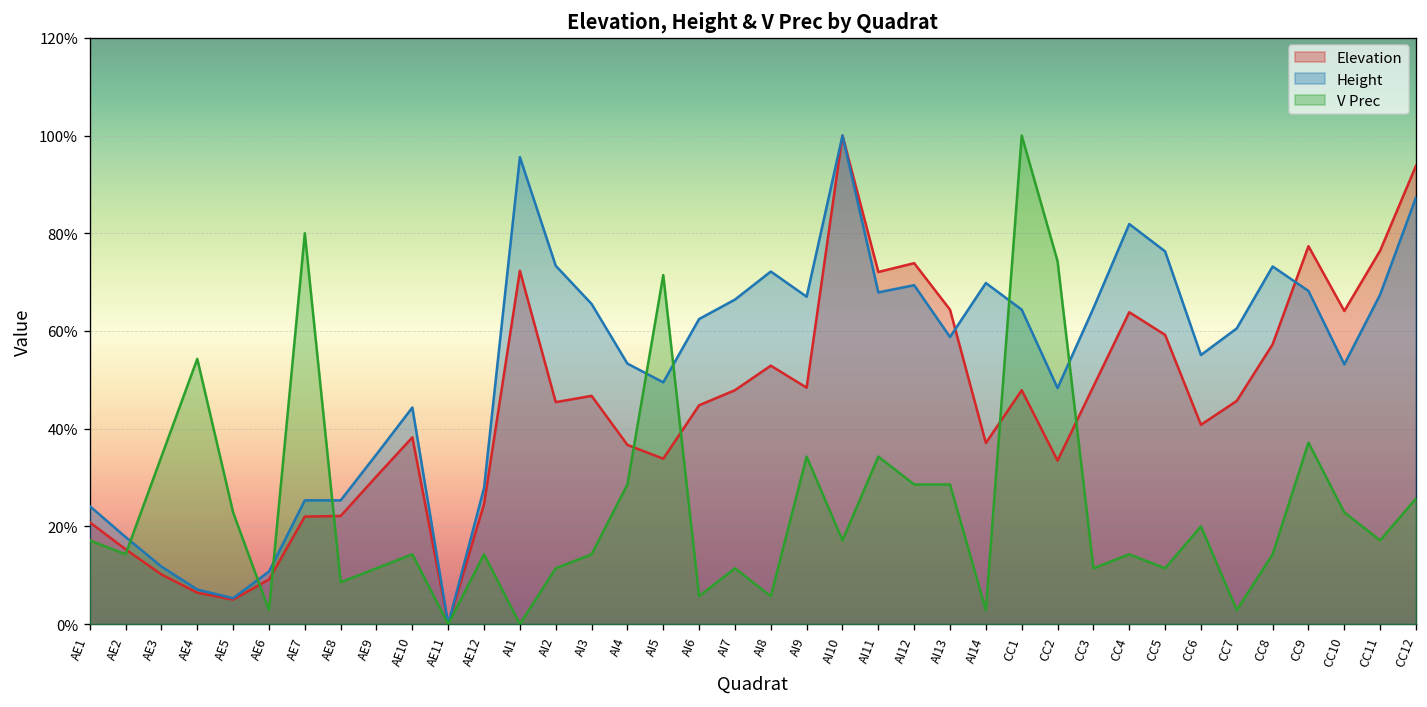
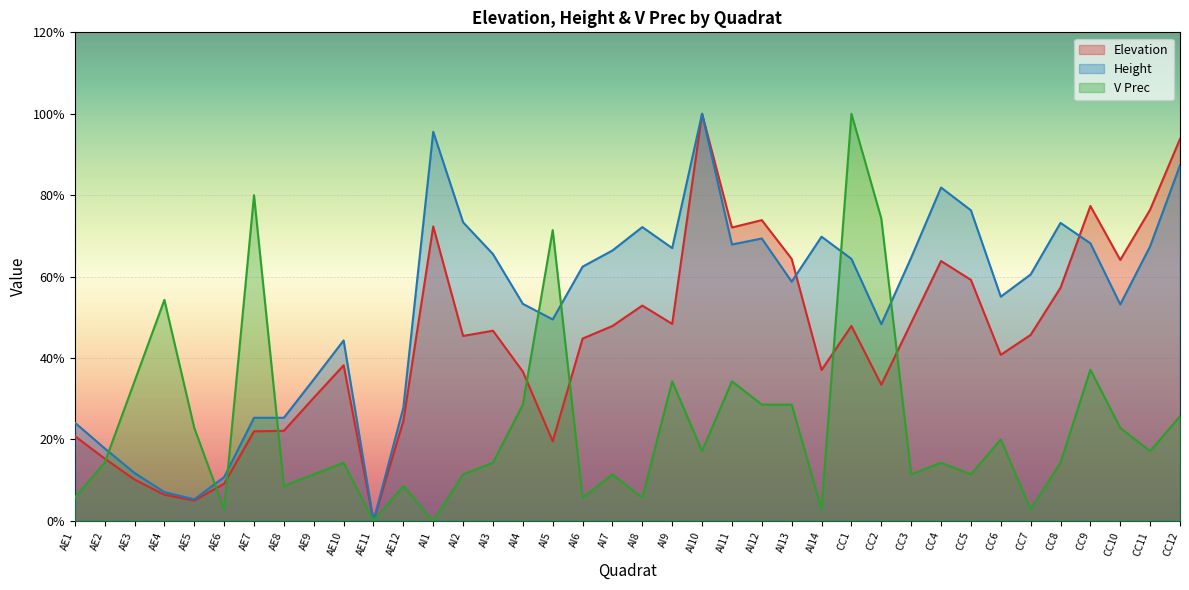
  {
    "Elevation": {
      "AE1": "21%",
      "AE2": "15%",
      "AE3": "10%",
      "AE4": "6%",
      "AE6": "9%",
      "AE7": "22%",
      "AE8": "22%",
      "AE9": "30%",
      "AE10": "38%",
      "AE12": "25%",
      "AI1": "72%",
      "AI2": "45%",
      "AI3": "47%",
      "AI4": "37%",
-     "AI5": "34%",
+     "AI5": "20%",
      "AI6": "45%",
      "AI7": "48%",
      "AI8": "53%",
      "AI9": "48%",
      "AI11": "72%",
      "AI12": "74%",
      "AI13": "64%",
      "AI14": "37%",
      "CC1": "48%",
      "CC2": "33%",
      "CC3": "49%",
      "CC4": "64%",
      "CC5": "59%",
      "CC6": "41%",
      "CC7": "46%",
      "CC8": "57%",
      "CC9": "77%",
      "CC10": "64%",
      "CC11": "76%",
      "CC12": "94%"
    },
    "Height": {
      "AE1": "24%",
      "AE2": "18%",
      "AE3": "12%",
      "AE4": "7%",
      "AE6": "11%",
      "AE7": "25%",
      "AE8": "25%",
      "AE9": "35%",
      "AE10": "44%",
      "AE12": "28%",
      "AI1": "96%",
      "AI2": "73%",
      "AI3": "66%",
      "AI4": "53%",
      "AI5": "49%",
      "AI6": "62%",
      "AI7": "66%",
      "AI8": "72%",
      "AI9": "67%",
      "AI11": "68%",
      "AI12": "69%",
      "AI13": "59%",
      "AI14": "70%",
      "CC1": "64%",
      "CC2": "48%",
      "CC3": "65%",
      "CC4": "82%",
      "CC5": "76%",
      "CC6": "55%",
      "CC7": "61%",
      "CC8": "73%",
      "CC9": "68%",
      "CC10": "53%",
      "CC11": "67%",
      "CC12": "87%"
    },
    "V Prec": {
-     "AE1": "17%",
+     "AE1": "6%",
      "AE2": "14%",
      "AE3": "34%",
      "AE4": "54%",
      "AE5": "23%",
      "AE6": "3%",
      "AE7": "80%",
      "AE8": "9%",
      "AE9": "11%",
      "AE10": "14%",
-     "AE12": "14%",
+     "AE12": "9%",
      "AI1": "0%",
      "AI2": "11%",
      "AI3": "14%",
      "AI4": "29%",
      "AI5": "71%",
      "AI6": "6%",
      "AI7": "11%",
      "AI8": "6%",
      "AI9": "34%",
      "AI10": "17%",
      "AI11": "34%",
      "AI12": "29%",
      "AI13": "29%",
      "AI14": "3%",
      "CC1": "100%",
      "CC2": "74%",
      "CC3": "11%",
      "CC4": "14%",
      "CC5": "11%",
      "CC6": "20%",
      "CC7": "3%",
      "CC8": "14%",
      "CC9": "37%",
      "CC10": "23%",
      "CC11": "17%",
      "CC12": "26%"
    }
  }
